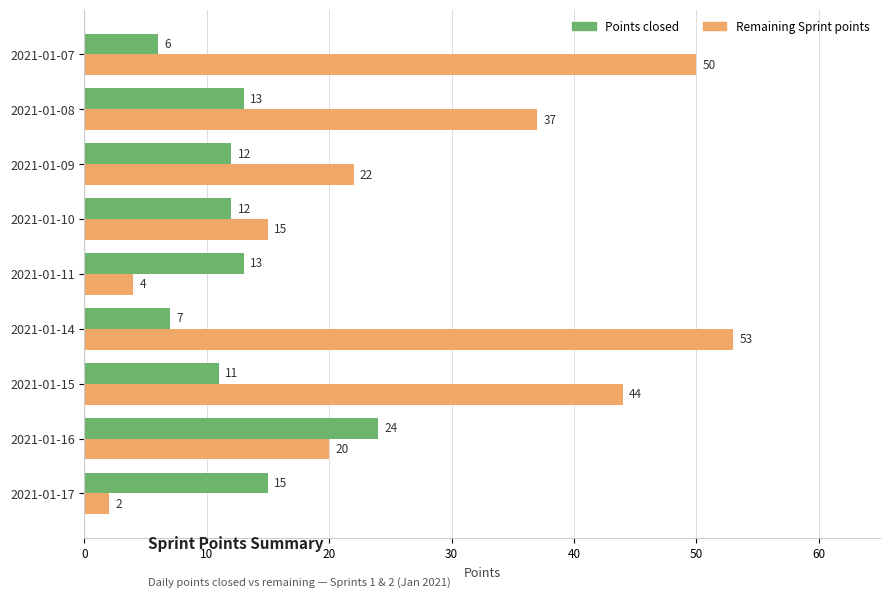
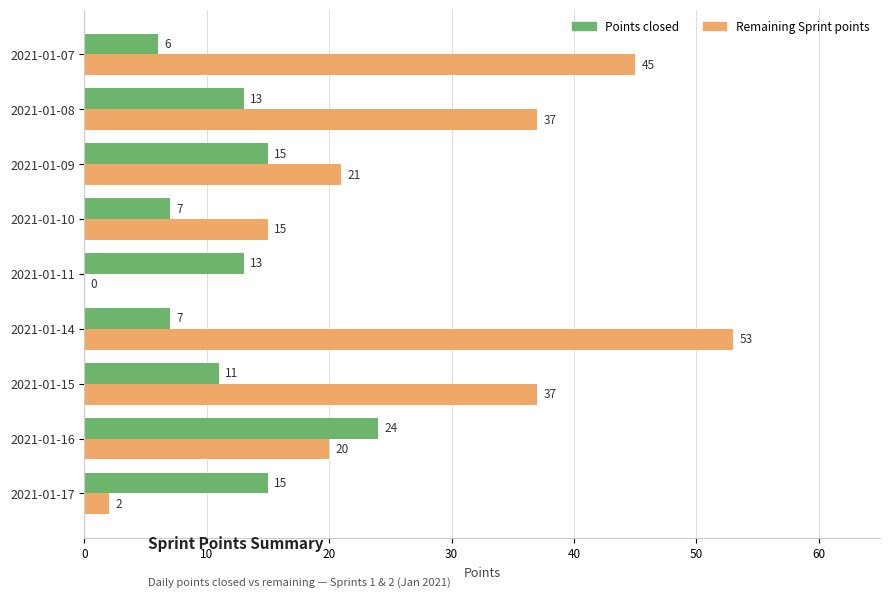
  {
    "Remaining Sprint points": {
-     "2021-01-07": 50,
+     "2021-01-07": 45,
      "2021-01-08": 37,
-     "2021-01-09": 22,
+     "2021-01-09": 21,
      "2021-01-10": 15,
-     "2021-01-11": 4,
+     "2021-01-11": 0,
      "2021-01-14": 53,
-     "2021-01-15": 44,
+     "2021-01-15": 37,
      "2021-01-16": 20,
      "2021-01-17": 2
    },
    "Points closed": {
      "2021-01-07": 6,
      "2021-01-08": 13,
-     "2021-01-09": 12,
-     "2021-01-10": 12,
+     "2021-01-09": 15,
+     "2021-01-10": 7,
      "2021-01-11": 13,
      "2021-01-14": 7,
      "2021-01-15": 11,
      "2021-01-16": 24,
      "2021-01-17": 15
    }
  }
